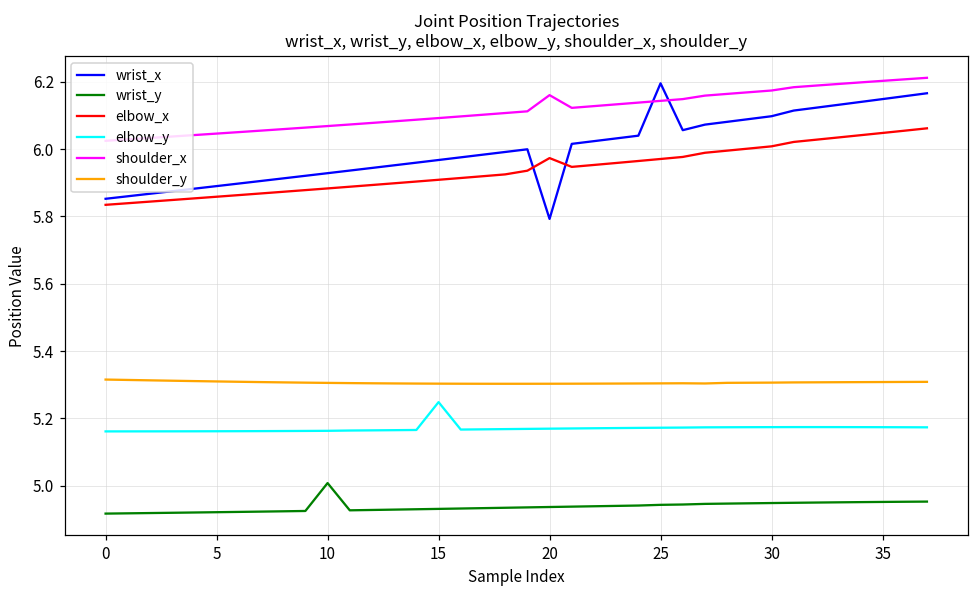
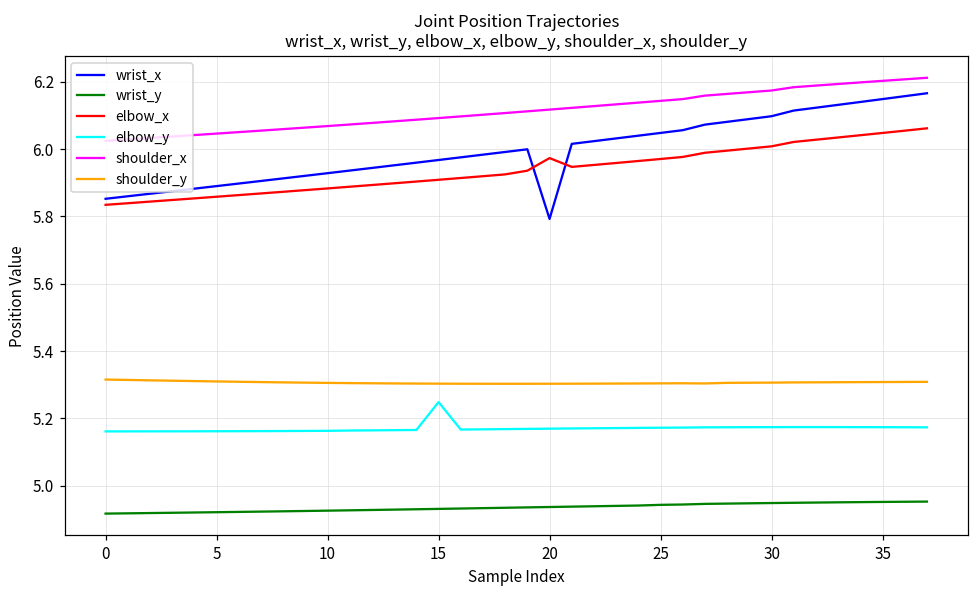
  {
    "wrist_x": {
      "0": 5.85,
      "5": 5.89,
      "10": 5.93,
      "15": 5.97,
      "20": 5.79,
-     "25": 6.20,
+     "25": 6.05,
      "30": 6.10,
      "35": 6.15
    },
    "wrist_y": {
      "0": 4.92,
      "5": 4.92,
-     "10": 5.01,
+     "10": 4.93,
      "15": 4.93,
      "20": 4.94,
      "25": 4.94,
      "30": 4.95,
      "35": 4.95
    },
    "elbow_x": {
      "0": 5.83,
      "5": 5.86,
      "10": 5.88,
      "15": 5.91,
      "20": 5.97,
      "25": 5.97,
      "30": 6.01,
      "35": 6.05
    },
    "elbow_y": {
      "0": 5.16,
      "5": 5.16,
      "10": 5.16,
      "15": 5.25,
      "20": 5.17,
      "25": 5.17,
      "30": 5.17,
      "35": 5.17
    },
    "shoulder_x": {
      "5": 6.05,
      "10": 6.07,
      "15": 6.09,
-     "20": 6.16,
+     "20": 6.12,
      "25": 6.14,
      "30": 6.17,
      "35": 6.20
    },
    "shoulder_y": {
      "0": 5.32,
      "5": 5.31,
      "10": 5.31,
      "15": 5.30,
      "20": 5.30,
      "25": 5.30,
      "30": 5.31,
      "35": 5.31
    }
  }
